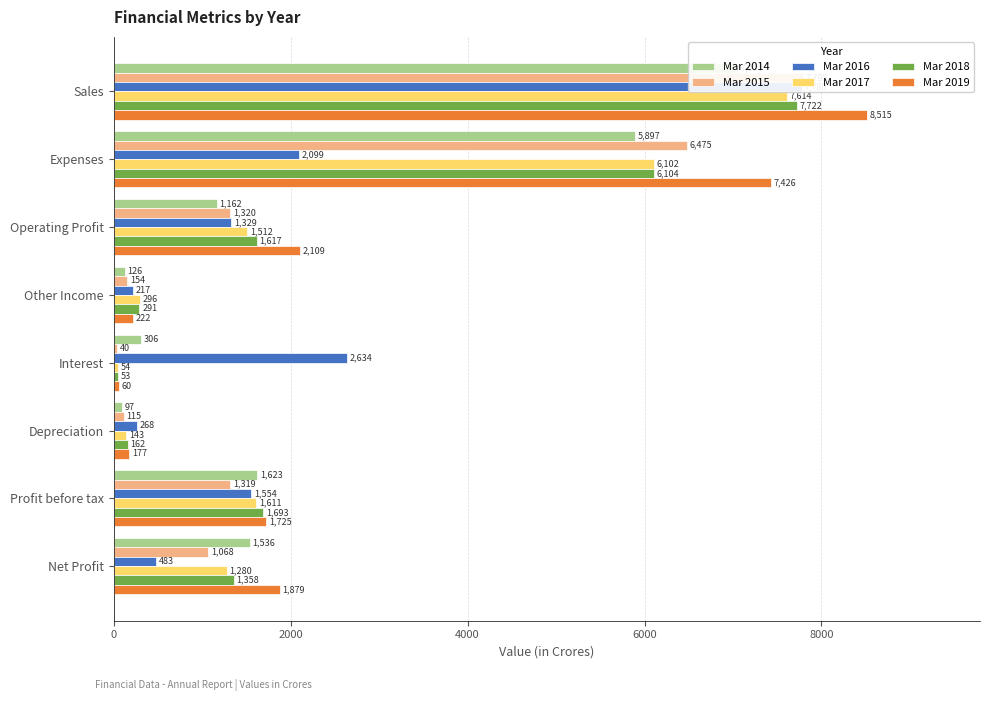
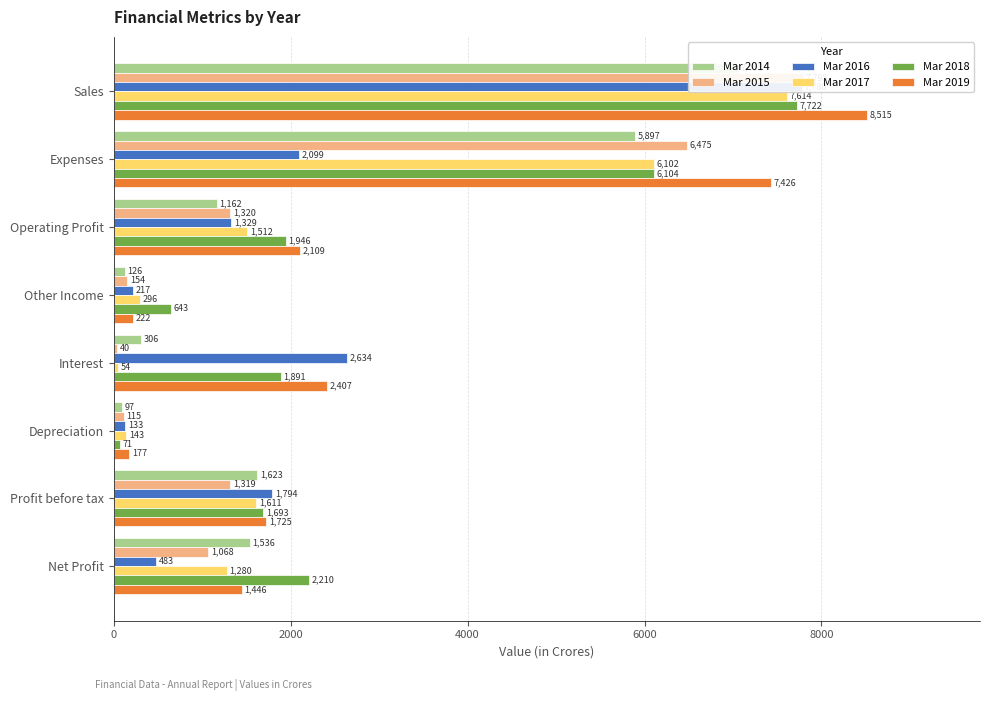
  {
    "Mar 2014": {
      "Expenses": "5,897",
      "Operating Profit": "1,162",
      "Other Income": "126",
      "Interest": "306",
      "Depreciation": "97",
      "Profit before tax": "1,623",
      "Net Profit": "1,536"
    },
    "Mar 2016": {
      "Expenses": "2,099",
      "Operating Profit": "1,329",
      "Other Income": "217",
      "Interest": "2,634",
-     "Depreciation": "268",
-     "Profit before tax": "1,554",
+     "Depreciation": "133",
+     "Profit before tax": "1,794",
      "Net Profit": "483"
    },
    "Mar 2018": {
      "Sales": "7,722",
      "Expenses": "6,104",
-     "Operating Profit": "1,617",
-     "Other Income": "291",
-     "Interest": "53",
-     "Depreciation": "162",
+     "Operating Profit": "1,946",
+     "Other Income": "643",
+     "Interest": "1,891",
+     "Depreciation": "71",
      "Profit before tax": "1,693",
-     "Net Profit": "1,358"
+     "Net Profit": "2,210"
    },
    "Mar 2019": {
      "Sales": "8,515",
      "Expenses": "7,426",
      "Operating Profit": "2,109",
      "Other Income": "222",
-     "Interest": "60",
+     "Interest": "2,407",
      "Depreciation": "177",
      "Profit before tax": "1,725",
-     "Net Profit": "1,879"
+     "Net Profit": "1,446"
    }
  }
